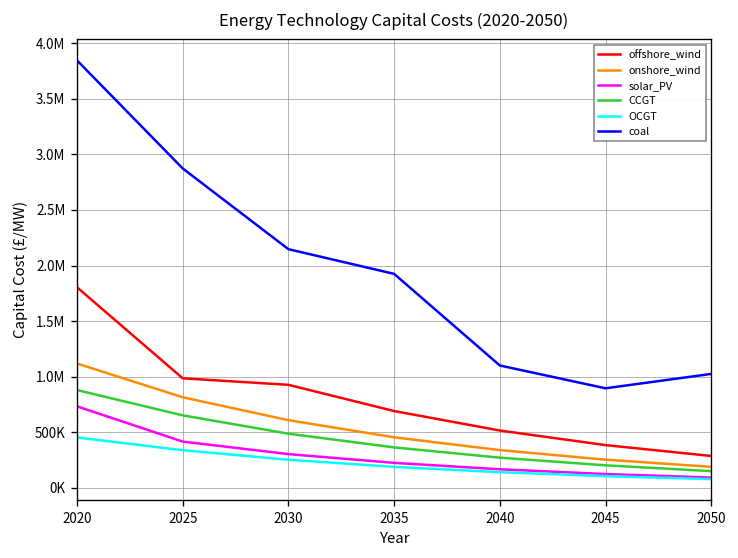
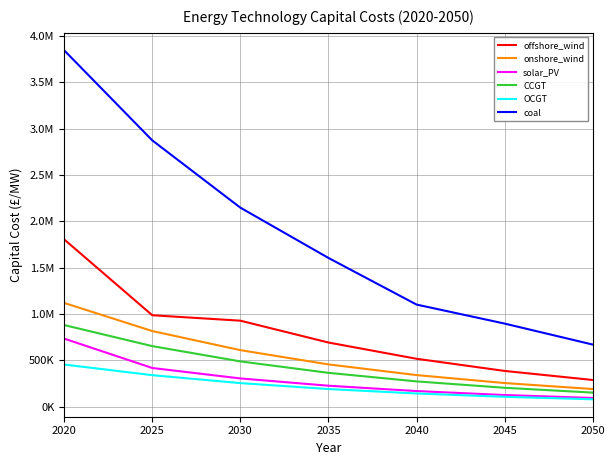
  {
    "offshore_wind": {
      "2020": 1800000,
      "2025": 1000000,
      "2030": 900000,
      "2035": 700000,
      "2040": 500000,
      "2045": 400000,
      "2050": 300000
    },
    "onshore_wind": {
      "2020": 1100000,
      "2025": 800000,
      "2030": 600000,
      "2035": 500000,
      "2040": 300000,
      "2045": 300000,
      "2050": 200000
    },
    "solar_PV": {
      "2020": 700000,
      "2025": 400000,
      "2030": 300000,
      "2035": 200000
    },
    "CCGT": {
      "2020": 900000,
      "2025": 700000,
      "2030": 500000,
      "2035": 400000,
      "2040": 300000,
      "2045": 200000,
      "2050": 200000
    },
    "OCGT": {
      "2020": 500000,
      "2025": 300000,
      "2030": 300000,
      "2035": 200000
    },
    "coal": {
      "2020": 3800000,
      "2025": 2900000,
      "2030": 2100000,
-     "2035": 1900000,
+     "2035": 1600000,
      "2040": 1100000,
      "2045": 900000,
-     "2050": 1000000
+     "2050": 700000
    }
  }
